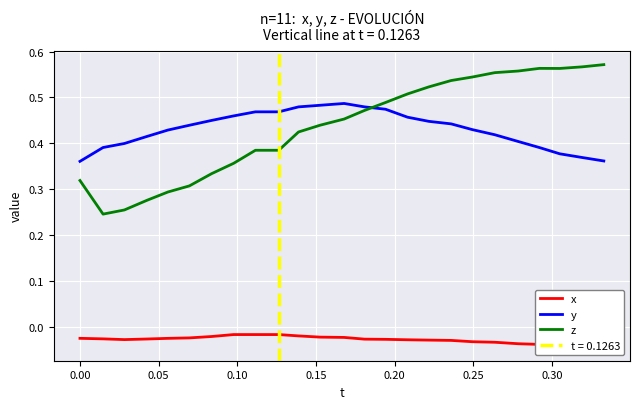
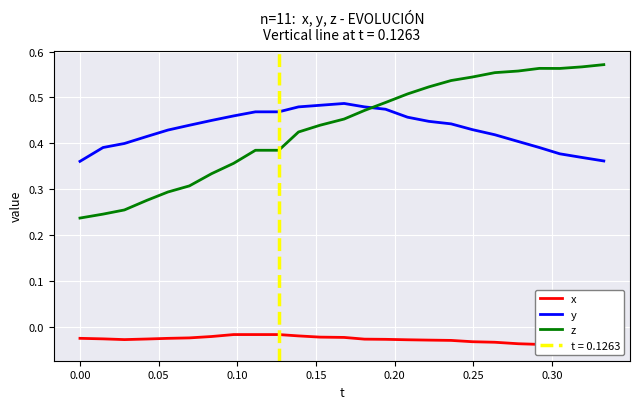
  {
    "x": {
      "0.00": -0.03
    },
    "y": {
      "0.00": 0.36
    },
    "z": {
-     "0.00": 0.32
+     "0.00": 0.24
    }
  }
